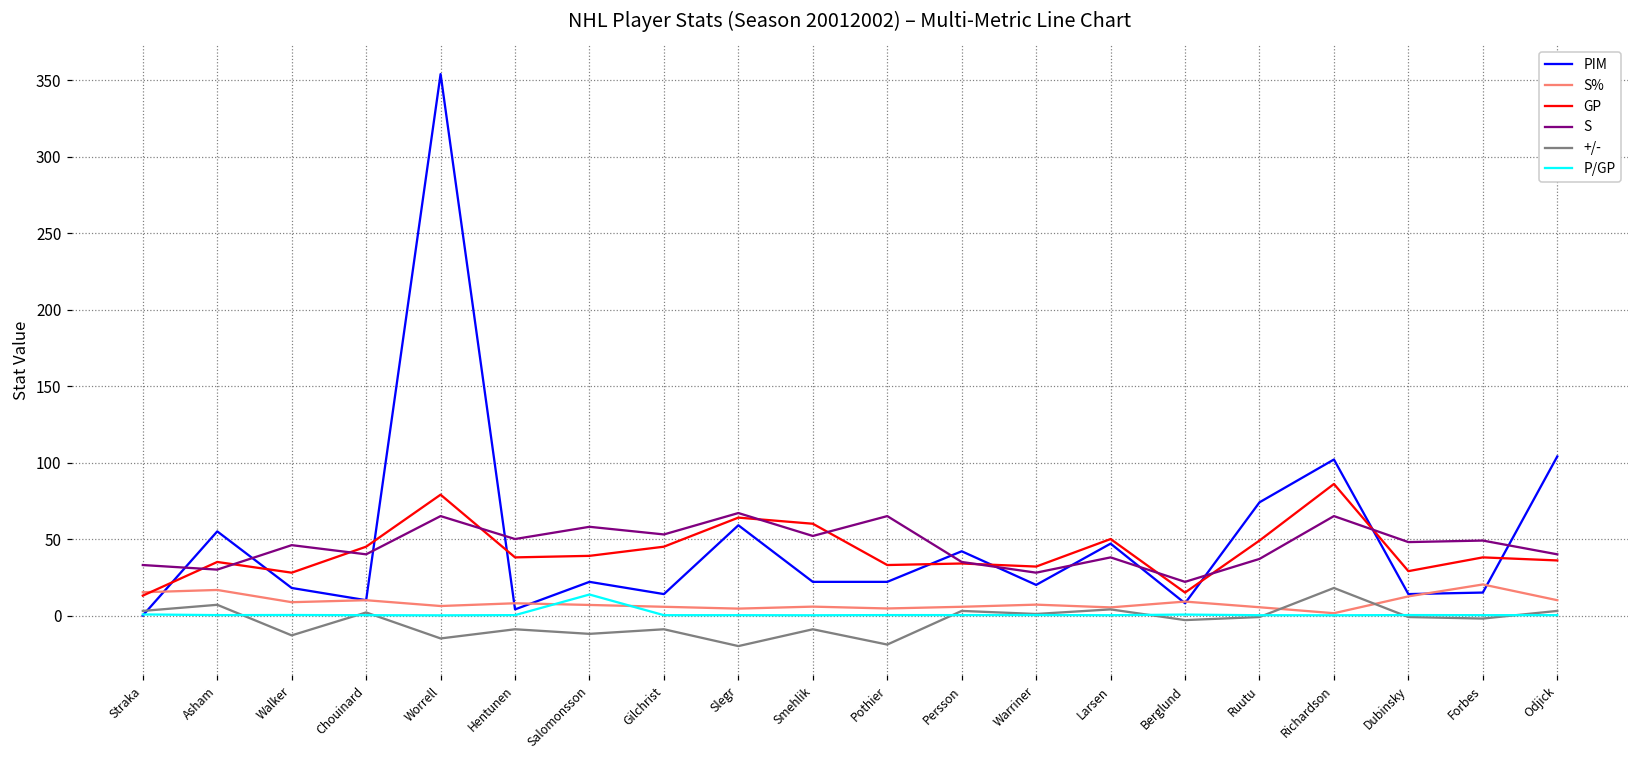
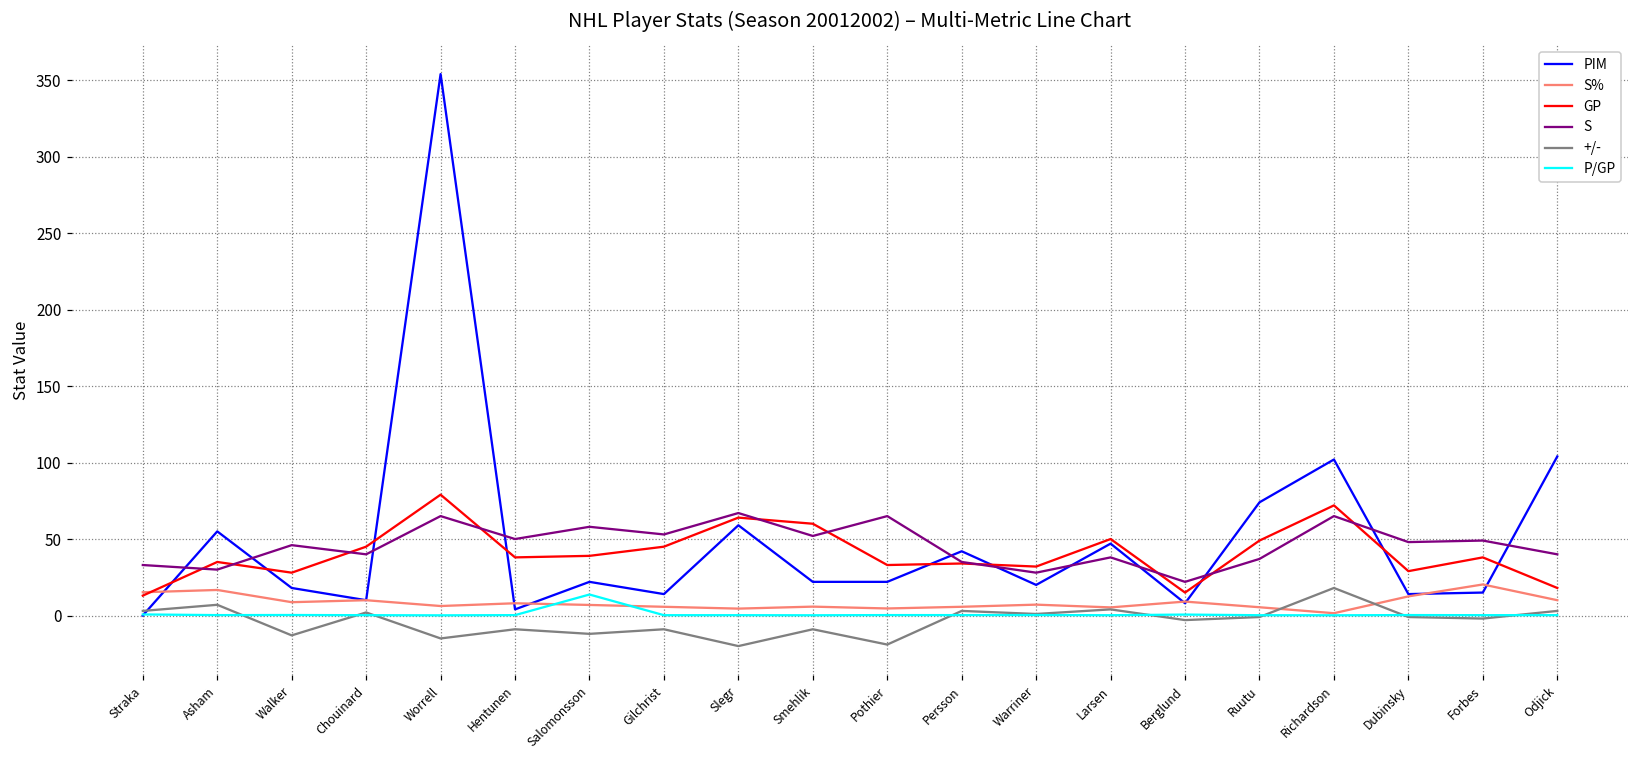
  {
    "PIM": {
      "Asham": 55,
      "Walker": 18,
      "Worrell": 354,
      "Hentunen": 4,
      "Salomonsson": 22,
      "Gilchrist": 14,
      "Slegr": 59,
      "Smehlik": 22,
      "Pothier": 22,
      "Persson": 42,
      "Warriner": 20,
      "Larsen": 47,
      "Ruutu": 74,
      "Richardson": 102,
      "Forbes": 15,
      "Odjick": 104
    },
    "S%": {
      "Straka": 15,
      "Asham": 17,
      "Walker": 9,
      "Worrell": 6,
      "Hentunen": 8,
      "Salomonsson": 7,
      "Gilchrist": 6,
      "Slegr": 5,
      "Smehlik": 6,
      "Pothier": 5,
      "Persson": 6,
      "Warriner": 7,
      "Ruutu": 5,
      "Forbes": 20,
      "Odjick": 10
    },
    "GP": {
      "Straka": 13,
      "Asham": 35,
      "Walker": 28,
      "Chouinard": 45,
      "Worrell": 79,
      "Hentunen": 38,
      "Salomonsson": 39,
      "Gilchrist": 45,
      "Slegr": 64,
      "Smehlik": 60,
      "Pothier": 33,
      "Warriner": 32,
      "Larsen": 50,
      "Berglund": 15,
      "Ruutu": 49,
-     "Richardson": 86,
+     "Richardson": 72,
      "Dubinsky": 29,
      "Forbes": 38,
-     "Odjick": 36
+     "Odjick": 18
    },
    "S": {
      "Straka": 33,
      "Asham": 30,
      "Walker": 46,
      "Chouinard": 40,
      "Worrell": 65,
      "Hentunen": 50,
      "Salomonsson": 58,
      "Gilchrist": 53,
      "Slegr": 67,
      "Smehlik": 52,
      "Pothier": 65,
      "Warriner": 28,
      "Larsen": 38,
      "Berglund": 22,
      "Ruutu": 37,
      "Richardson": 65,
      "Dubinsky": 48,
      "Forbes": 49,
      "Odjick": 40
    },
    "+/-": {
      "Straka": 3,
      "Asham": 7,
      "Walker": -13,
      "Worrell": -15,
      "Hentunen": -9,
      "Salomonsson": -12,
      "Gilchrist": -9,
      "Slegr": -20,
      "Smehlik": -9,
      "Pothier": -19,
      "Persson": 3,
      "Berglund": -3,
      "Richardson": 18,
      "Forbes": -2,
      "Odjick": 3
    },
    "P/GP": {
      "Asham": 0,
      "Walker": 0,
      "Worrell": 0,
      "Hentunen": 0,
      "Salomonsson": 14,
      "Gilchrist": 0,
      "Slegr": 0,
      "Smehlik": 0,
      "Pothier": 0,
      "Persson": 0,
      "Larsen": 0,
      "Berglund": 1,
      "Forbes": 0,
      "Odjick": 0
    }
  }
